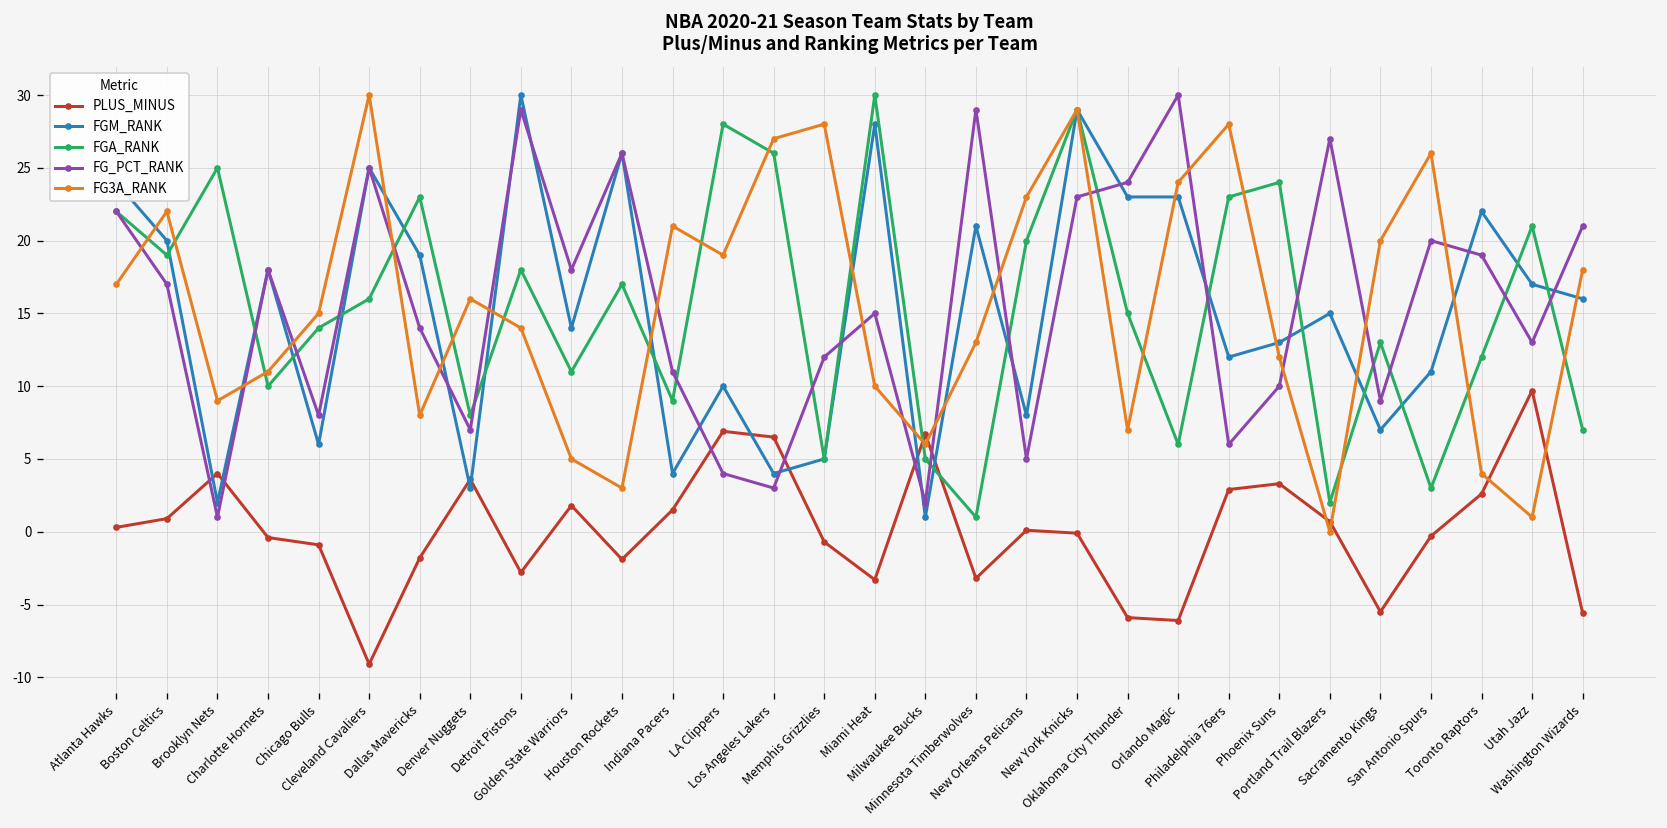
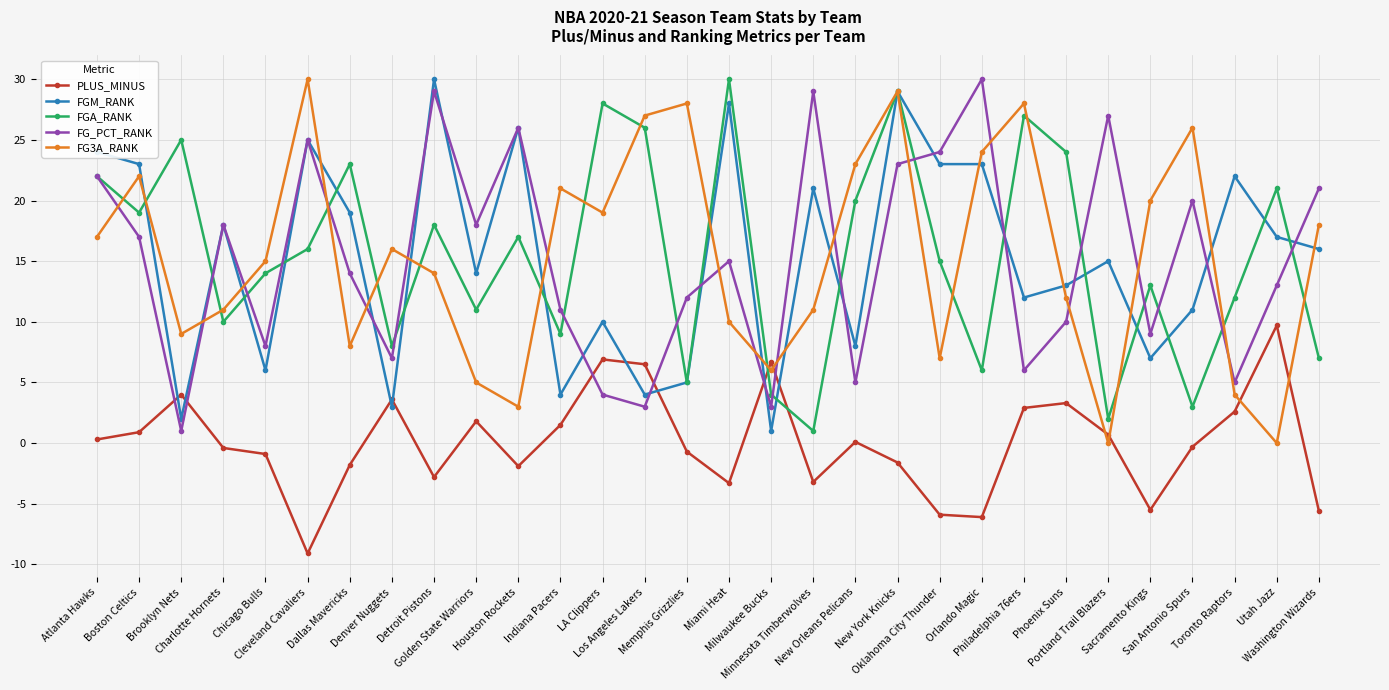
  {
    "PLUS_MINUS": {
      "Atlanta Hawks": 0.3,
      "Boston Celtics": 0.9,
      "Brooklyn Nets": 4.0,
      "Charlotte Hornets": -0.4,
      "Chicago Bulls": -0.9,
      "Cleveland Cavaliers": -9.1,
      "Dallas Mavericks": -1.8,
      "Denver Nuggets": 3.6,
      "Detroit Pistons": -2.8,
      "Golden State Warriors": 1.8,
      "Houston Rockets": -1.9,
      "Indiana Pacers": 1.5,
      "LA Clippers": 6.9,
      "Los Angeles Lakers": 6.5,
      "Memphis Grizzlies": -0.7,
      "Miami Heat": -3.3,
      "Milwaukee Bucks": 6.7,
      "Minnesota Timberwolves": -3.2,
      "New Orleans Pelicans": 0.1,
-     "New York Knicks": -0.1,
+     "New York Knicks": -1.6,
      "Oklahoma City Thunder": -5.9,
      "Orlando Magic": -6.1,
      "Philadelphia 76ers": 2.9,
      "Phoenix Suns": 3.3,
      "Portland Trail Blazers": 0.7,
      "Sacramento Kings": -5.5,
      "San Antonio Spurs": -0.3,
      "Toronto Raptors": 2.6,
      "Utah Jazz": 9.7,
      "Washington Wizards": -5.6
    },
    "FGM_RANK": {
-     "Boston Celtics": 20,
+     "Boston Celtics": 23,
      "Brooklyn Nets": 2,
      "Chicago Bulls": 6,
      "Dallas Mavericks": 19,
      "Denver Nuggets": 3,
      "Detroit Pistons": 30,
      "Golden State Warriors": 14,
      "Indiana Pacers": 4,
      "LA Clippers": 10,
      "Los Angeles Lakers": 4,
      "Miami Heat": 28,
      "Milwaukee Bucks": 1,
      "Minnesota Timberwolves": 21,
      "New Orleans Pelicans": 8,
      "Oklahoma City Thunder": 23,
      "Orlando Magic": 23,
      "Philadelphia 76ers": 12,
      "Phoenix Suns": 13,
      "Portland Trail Blazers": 15,
      "Sacramento Kings": 7,
      "San Antonio Spurs": 11,
      "Toronto Raptors": 22,
      "Utah Jazz": 17,
      "Washington Wizards": 16
    },
    "FGA_RANK": {
      "Boston Celtics": 19,
      "Brooklyn Nets": 25,
      "Charlotte Hornets": 10,
      "Chicago Bulls": 14,
      "Cleveland Cavaliers": 16,
      "Dallas Mavericks": 23,
      "Denver Nuggets": 8,
      "Detroit Pistons": 18,
      "Golden State Warriors": 11,
      "Houston Rockets": 17,
      "Indiana Pacers": 9,
      "LA Clippers": 28,
      "Los Angeles Lakers": 26,
      "Miami Heat": 30,
-     "Milwaukee Bucks": 5,
+     "Milwaukee Bucks": 4,
      "Minnesota Timberwolves": 1,
      "New Orleans Pelicans": 20,
      "Oklahoma City Thunder": 15,
      "Orlando Magic": 6,
-     "Philadelphia 76ers": 23,
+     "Philadelphia 76ers": 27,
      "Phoenix Suns": 24,
      "Portland Trail Blazers": 2,
      "Sacramento Kings": 13,
      "San Antonio Spurs": 3,
      "Toronto Raptors": 12,
      "Utah Jazz": 21,
      "Washington Wizards": 7
    },
    "FG_PCT_RANK": {
      "Boston Celtics": 17,
      "Brooklyn Nets": 1,
      "Chicago Bulls": 8,
      "Dallas Mavericks": 14,
      "Denver Nuggets": 7,
      "Detroit Pistons": 29,
      "Golden State Warriors": 18,
      "Indiana Pacers": 11,
      "LA Clippers": 4,
      "Los Angeles Lakers": 3,
      "Memphis Grizzlies": 12,
      "Miami Heat": 15,
-     "Milwaukee Bucks": 2,
+     "Milwaukee Bucks": 3,
      "Minnesota Timberwolves": 29,
      "New Orleans Pelicans": 5,
      "New York Knicks": 23,
      "Oklahoma City Thunder": 24,
      "Orlando Magic": 30,
      "Philadelphia 76ers": 6,
      "Phoenix Suns": 10,
      "Portland Trail Blazers": 27,
      "Sacramento Kings": 9,
      "San Antonio Spurs": 20,
-     "Toronto Raptors": 19,
+     "Toronto Raptors": 5,
      "Utah Jazz": 13,
      "Washington Wizards": 21
    },
    "FG3A_RANK": {
      "Atlanta Hawks": 17,
      "Boston Celtics": 22,
      "Brooklyn Nets": 9,
      "Charlotte Hornets": 11,
      "Chicago Bulls": 15,
      "Cleveland Cavaliers": 30,
      "Dallas Mavericks": 8,
      "Denver Nuggets": 16,
      "Detroit Pistons": 14,
      "Golden State Warriors": 5,
      "Houston Rockets": 3,
      "Indiana Pacers": 21,
      "LA Clippers": 19,
      "Los Angeles Lakers": 27,
      "Memphis Grizzlies": 28,
      "Miami Heat": 10,
      "Milwaukee Bucks": 6,
-     "Minnesota Timberwolves": 13,
+     "Minnesota Timberwolves": 11,
      "New Orleans Pelicans": 23,
      "Oklahoma City Thunder": 7,
      "Orlando Magic": 24,
      "Philadelphia 76ers": 28,
      "Phoenix Suns": 12,
      "Portland Trail Blazers": 0,
      "Sacramento Kings": 20,
      "San Antonio Spurs": 26,
      "Toronto Raptors": 4,
-     "Utah Jazz": 1,
+     "Utah Jazz": 0,
      "Washington Wizards": 18
    }
  }
